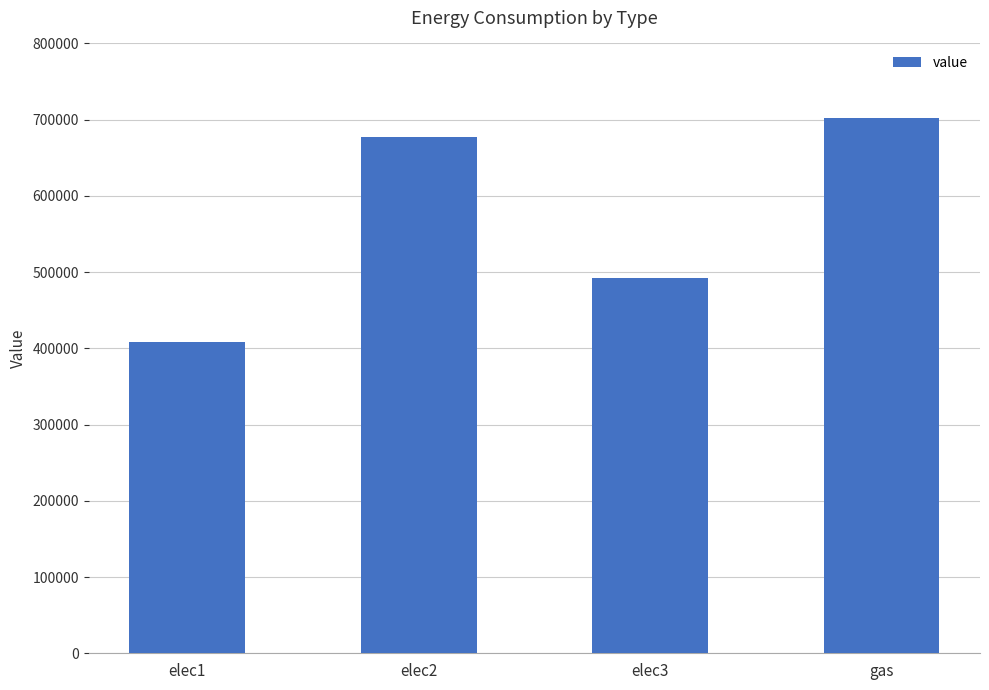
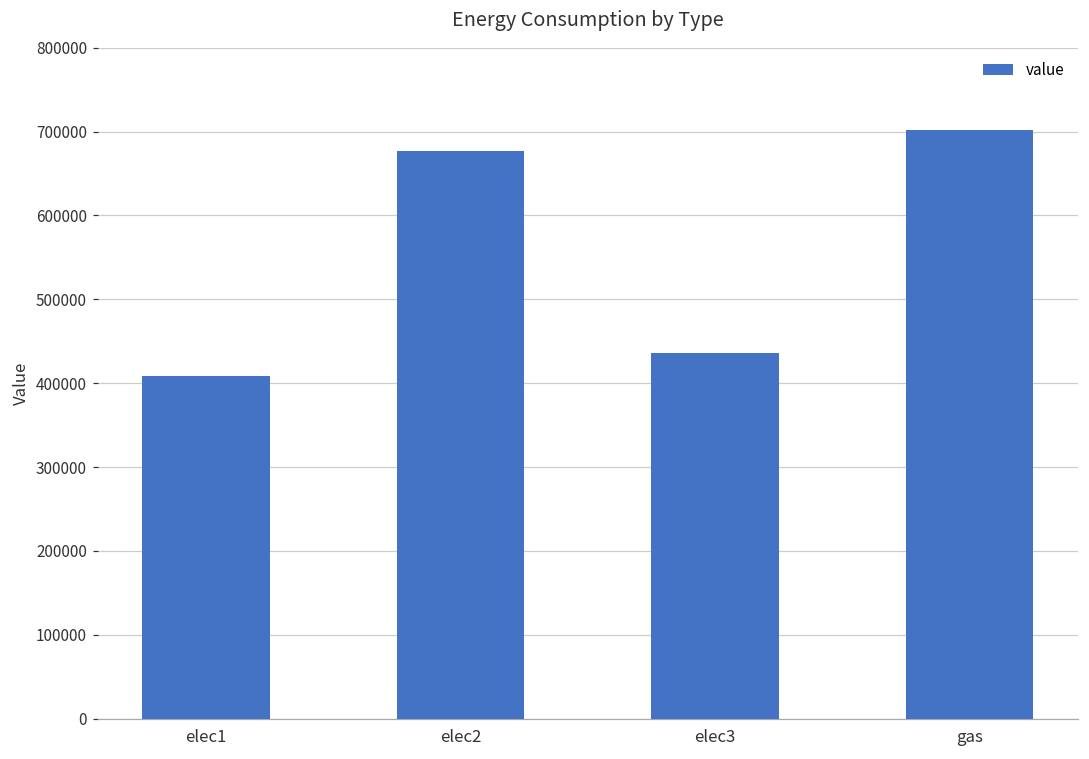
  {
    "elec1": 410000,
    "elec2": 680000,
-   "elec3": 490000,
+   "elec3": 440000,
    "gas": 700000
  }
